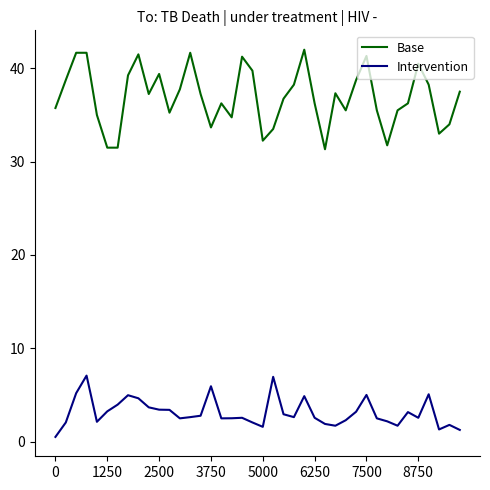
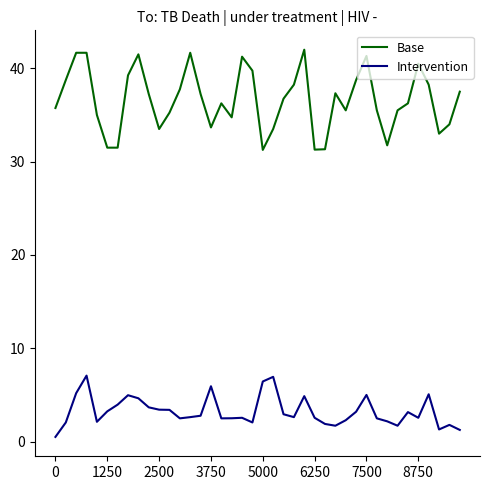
  {
    "Base": {
      "0": 36,
      "1250": 32,
-     "2500": 39,
+     "2500": 34,
      "3750": 34,
-     "5000": 32,
-     "6250": 36
+     "5000": 31,
+     "6250": 31
    },
    "Intervention": {
      "0": 1,
      "1250": 3,
      "2500": 3,
      "3750": 6,
-     "5000": 2,
+     "5000": 6,
      "6250": 3,
      "7500": 5,
      "8750": 3
    }
  }
